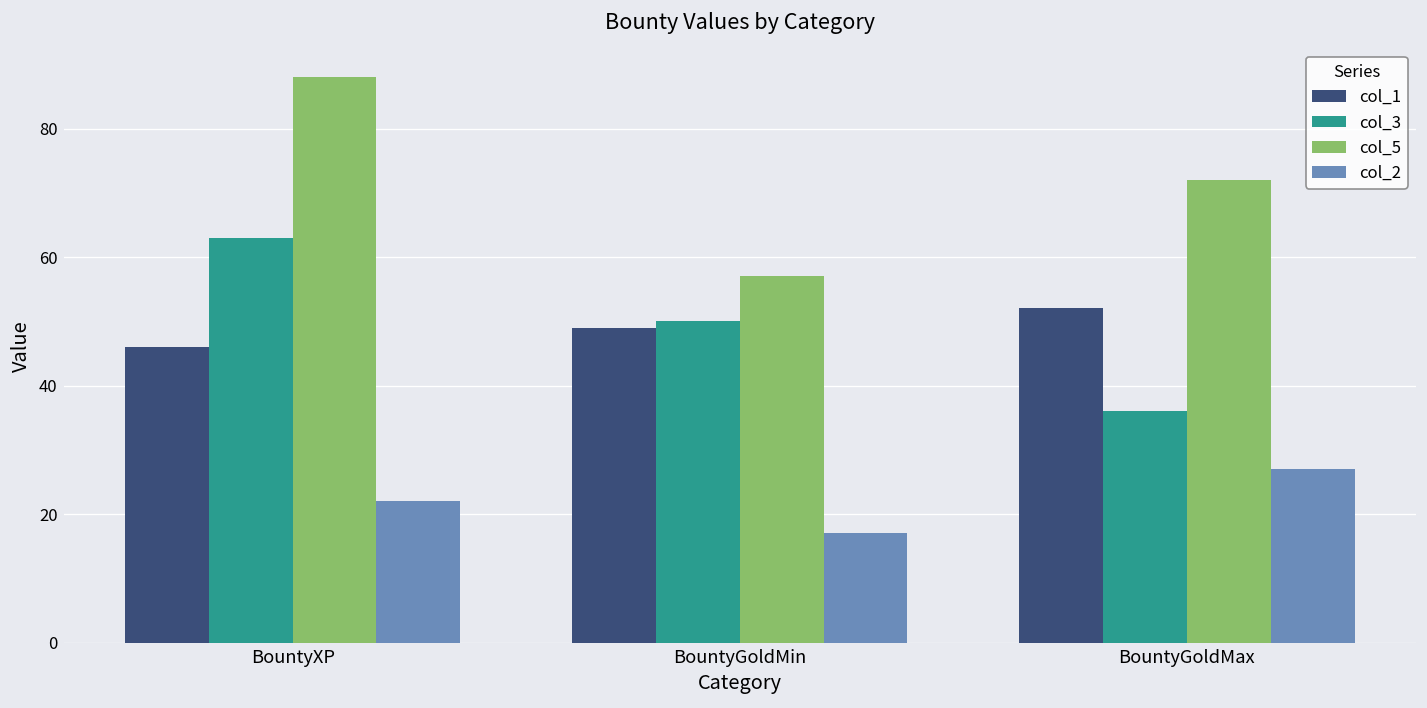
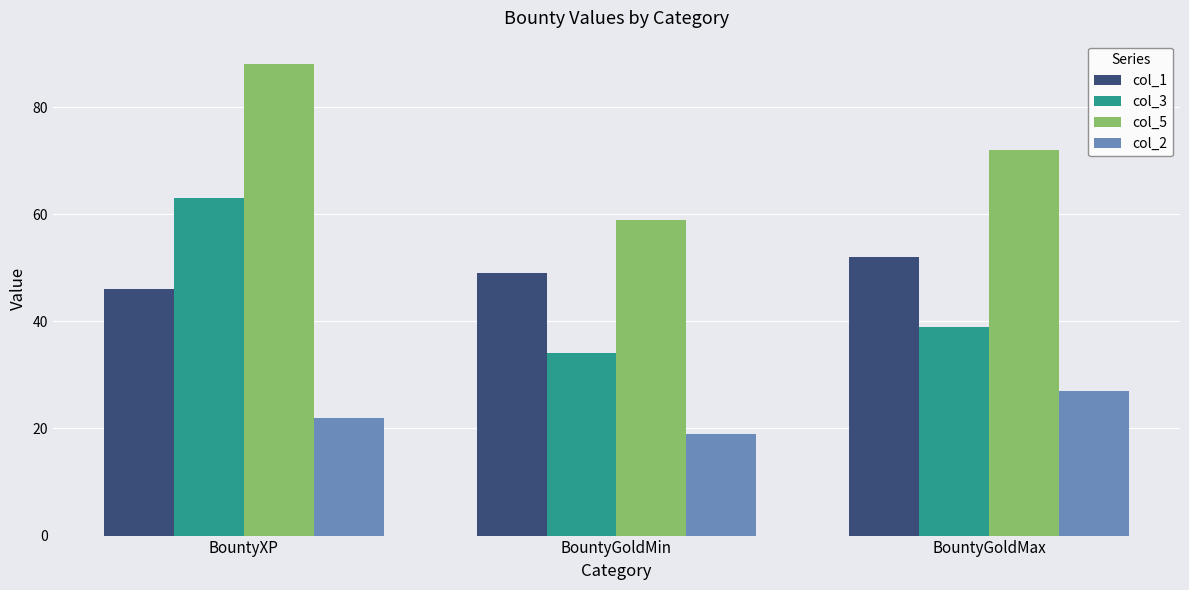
  {
    "col_1": {
      "BountyXP": 46,
      "BountyGoldMin": 49,
      "BountyGoldMax": 52
    },
    "col_3": {
      "BountyXP": 63,
-     "BountyGoldMin": 50,
-     "BountyGoldMax": 36
+     "BountyGoldMin": 34,
+     "BountyGoldMax": 39
    },
    "col_5": {
      "BountyXP": 88,
-     "BountyGoldMin": 57,
+     "BountyGoldMin": 59,
      "BountyGoldMax": 72
    },
    "col_2": {
      "BountyXP": 22,
-     "BountyGoldMin": 17,
+     "BountyGoldMin": 19,
      "BountyGoldMax": 27
    }
  }
